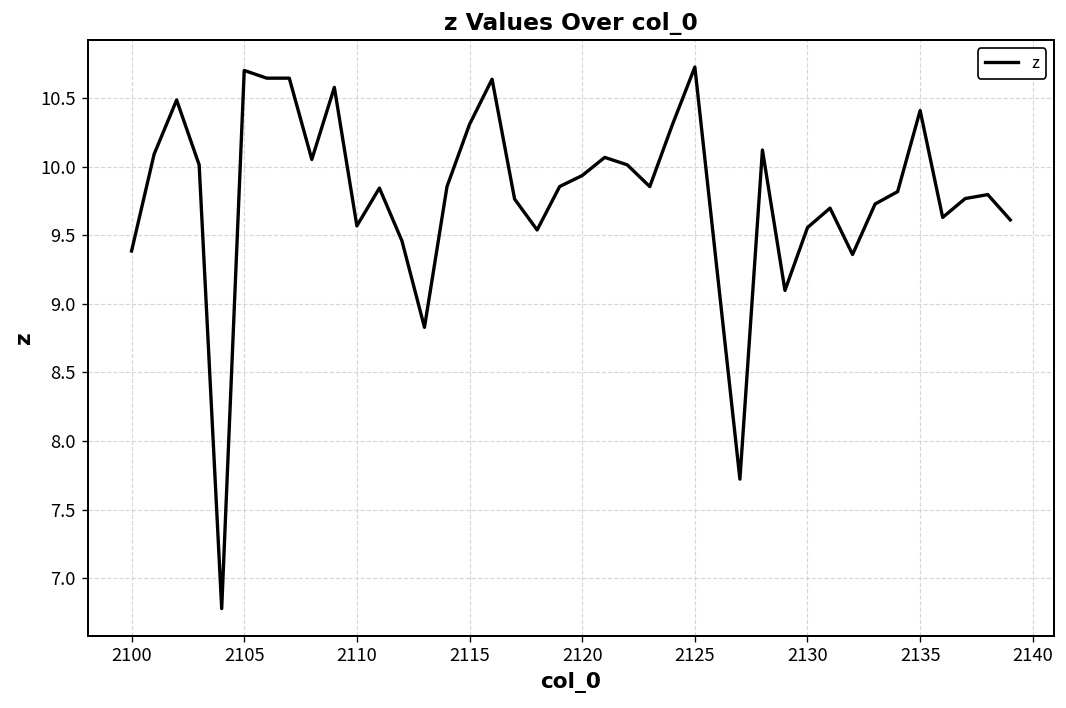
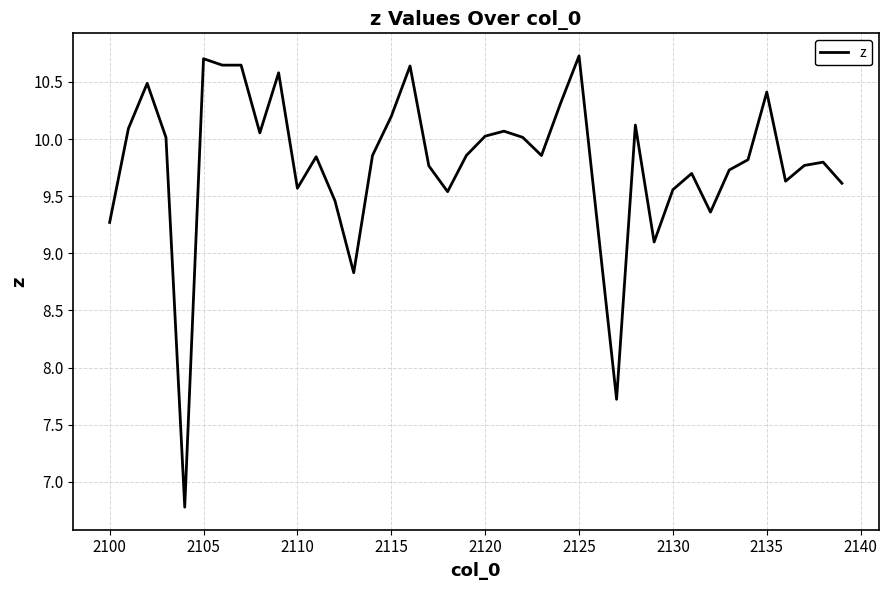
  {
-   "2100": 9.39,
+   "2100": 9.27,
    "2105": 10.70,
    "2110": 9.57,
-   "2115": 10.31,
-   "2120": 9.94,
+   "2115": 10.20,
+   "2120": 10.03,
    "2125": 10.73,
    "2130": 9.56,
    "2135": 10.41
  }
